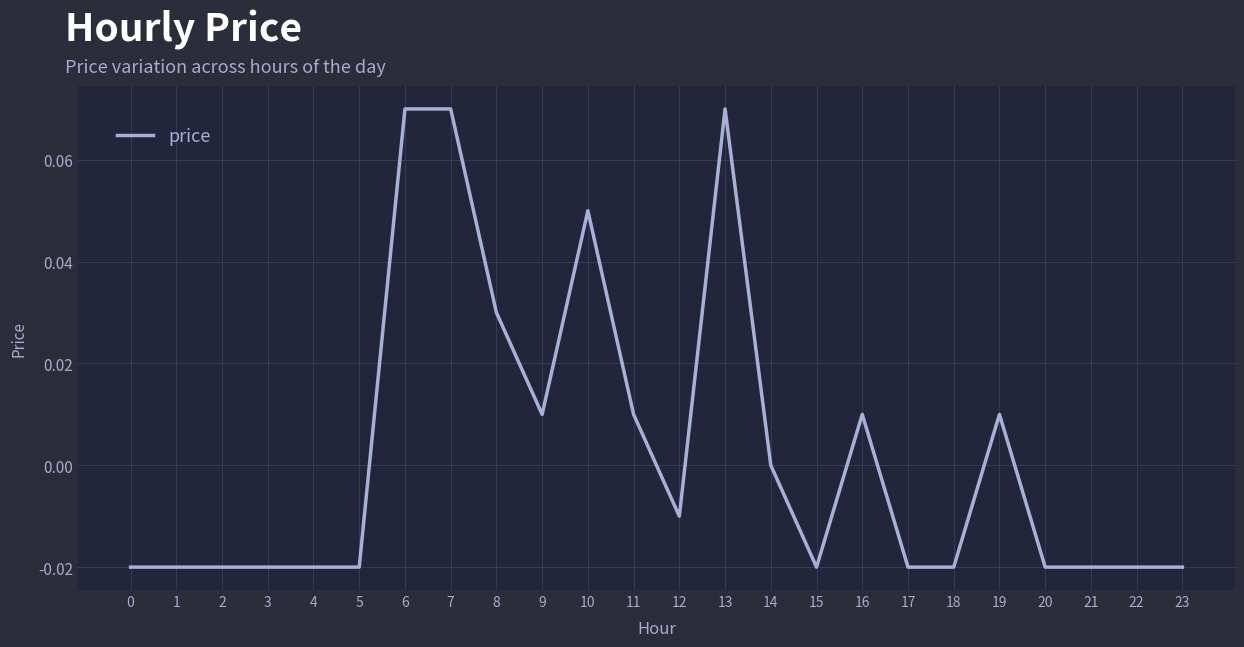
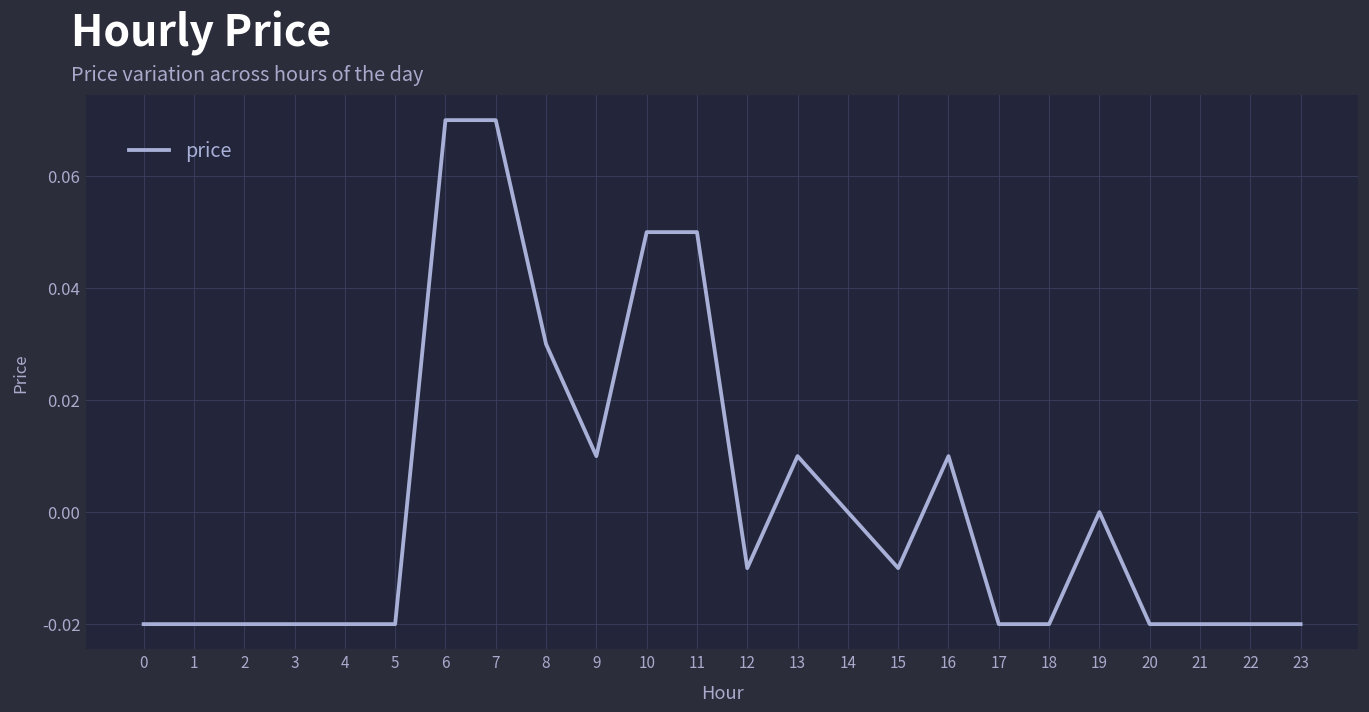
  {
    "0": -0.02,
    "1": -0.02,
    "2": -0.02,
    "3": -0.02,
    "4": -0.02,
    "5": -0.02,
    "6": 0.07,
    "7": 0.07,
    "8": 0.03,
    "9": 0.01,
    "10": 0.05,
-   "11": 0.01,
+   "11": 0.05,
    "12": -0.01,
-   "13": 0.07,
+   "13": 0.01,
    "14": 0.00,
-   "15": -0.02,
+   "15": -0.01,
    "16": 0.01,
    "17": -0.02,
    "18": -0.02,
-   "19": 0.01,
+   "19": 0.00,
    "20": -0.02,
    "21": -0.02,
    "22": -0.02,
    "23": -0.02
  }
